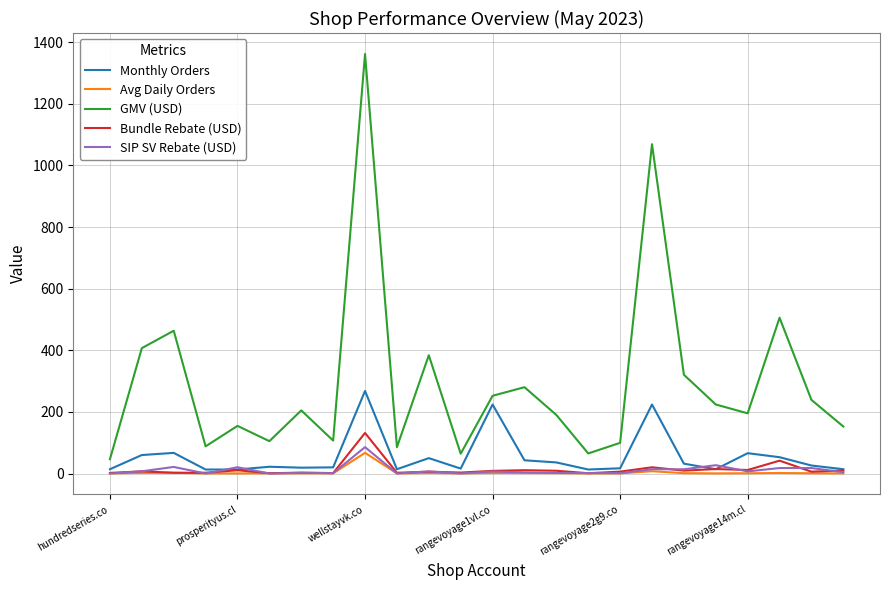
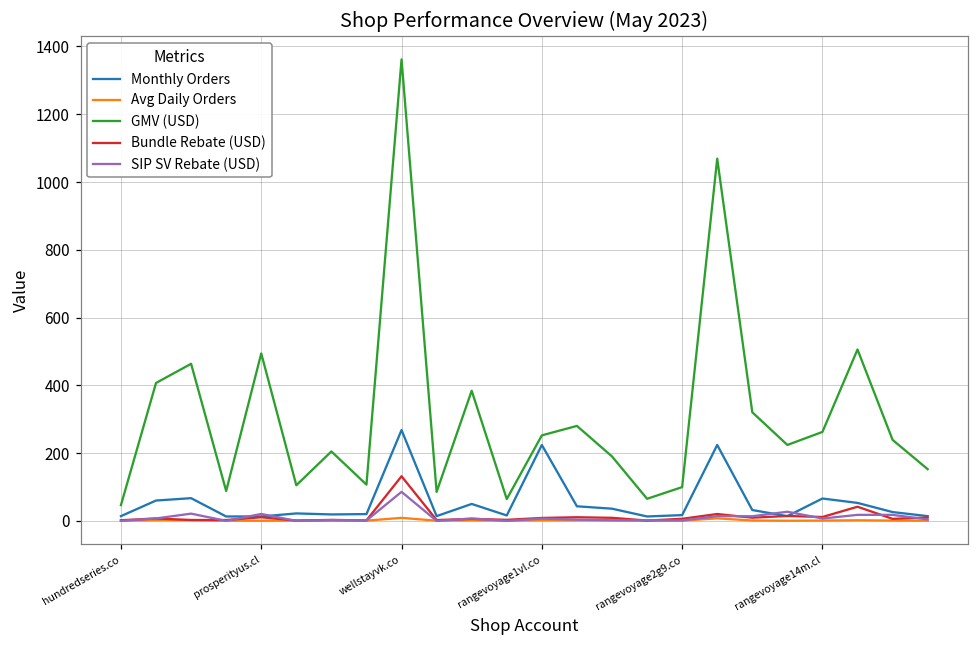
  {
    "Monthly Orders": {
      "hundredseries.co": 10,
      "wellstayvk.co": 270,
      "rangevoyage1vl.co": 220,
      "rangevoyage2g9.co": 20,
      "rangevoyage14m.cl": 70
    },
    "Avg Daily Orders": {
      "prosperityus.cl": 0,
-     "wellstayvk.co": 70
+     "wellstayvk.co": 10
    },
    "GMV (USD)": {
      "hundredseries.co": 50,
-     "prosperityus.cl": 150,
+     "prosperityus.cl": 490,
      "wellstayvk.co": 1360,
      "rangevoyage1vl.co": 250,
      "rangevoyage2g9.co": 100,
-     "rangevoyage14m.cl": 200
+     "rangevoyage14m.cl": 260
    },
    "Bundle Rebate (USD)": {
      "wellstayvk.co": 130
    },
    "SIP SV Rebate (USD)": {
      "wellstayvk.co": 90
    }
  }
